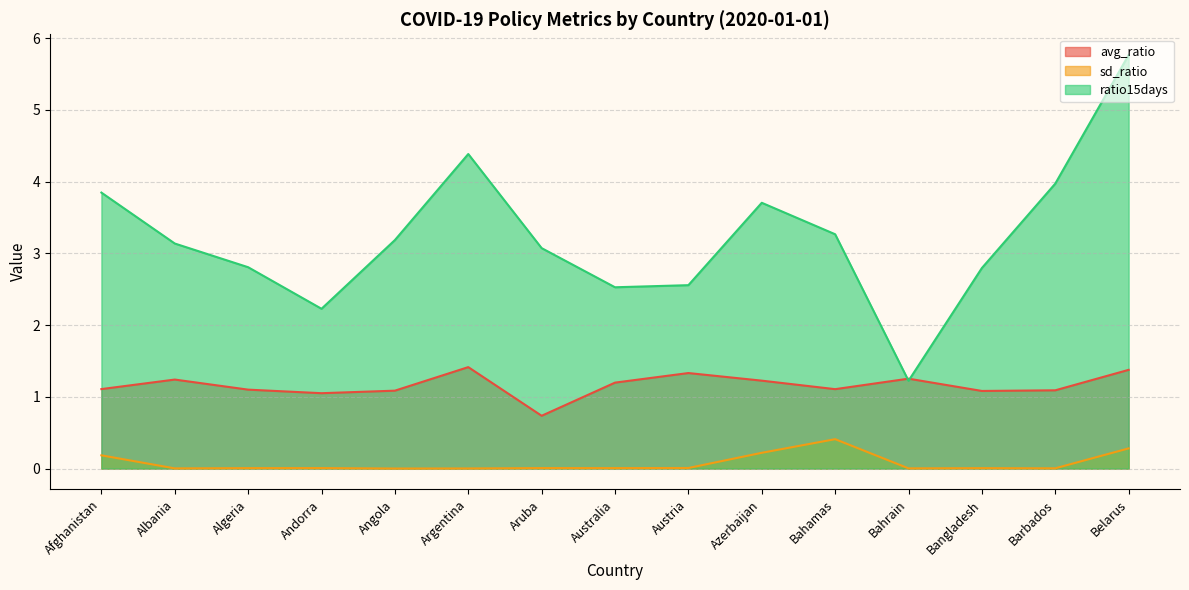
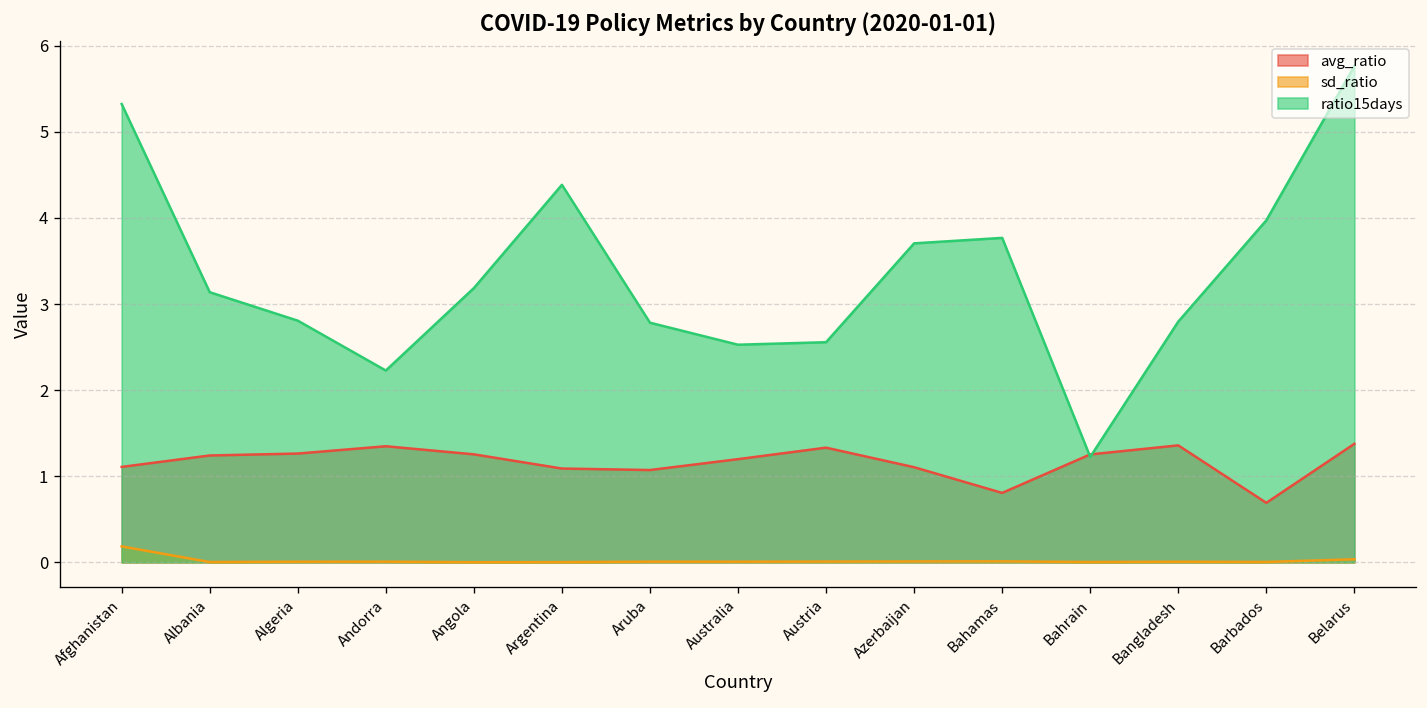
  {
    "avg_ratio": {
      "Afghanistan": 1.1,
      "Albania": 1.2,
-     "Algeria": 1.1,
-     "Andorra": 1.1,
-     "Angola": 1.1,
-     "Argentina": 1.4,
-     "Aruba": 0.7,
+     "Algeria": 1.3,
+     "Andorra": 1.3,
+     "Angola": 1.3,
+     "Argentina": 1.1,
+     "Aruba": 1.1,
      "Australia": 1.2,
      "Austria": 1.3,
-     "Azerbaijan": 1.2,
-     "Bahamas": 1.1,
-     "Bangladesh": 1.1,
-     "Barbados": 1.1,
+     "Azerbaijan": 1.1,
+     "Bahamas": 0.8,
+     "Bangladesh": 1.4,
+     "Barbados": 0.7,
      "Belarus": 1.4
    },
    "sd_ratio": {
      "Afghanistan": 0.2,
      "Albania": 0.0,
      "Algeria": 0.0,
      "Andorra": 0.0,
      "Angola": 0.0,
      "Argentina": 0.0,
      "Aruba": 0.0,
      "Australia": 0.0,
      "Austria": 0.0,
-     "Azerbaijan": 0.2,
-     "Bahamas": 0.4,
+     "Azerbaijan": 0.0,
+     "Bahamas": 0.0,
      "Bahrain": 0.0,
      "Bangladesh": 0.0,
      "Barbados": 0.0,
-     "Belarus": 0.3
+     "Belarus": 0.0
    },
    "ratio15days": {
-     "Afghanistan": 3.8,
+     "Afghanistan": 5.3,
      "Albania": 3.1,
      "Algeria": 2.8,
      "Andorra": 2.2,
      "Angola": 3.2,
      "Argentina": 4.4,
-     "Aruba": 3.1,
+     "Aruba": 2.8,
      "Australia": 2.5,
      "Austria": 2.6,
      "Azerbaijan": 3.7,
-     "Bahamas": 3.3,
+     "Bahamas": 3.8,
      "Bangladesh": 2.8,
      "Barbados": 4.0
    }
  }
